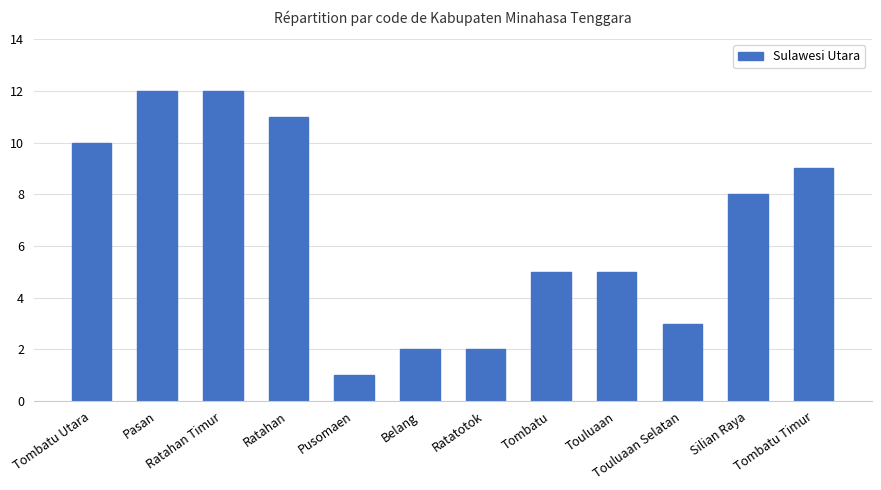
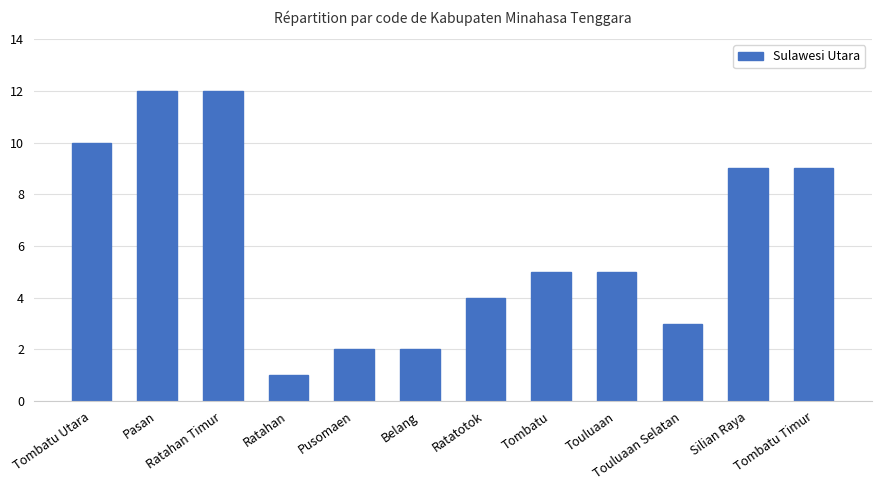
  {
    "Tombatu Utara": 10,
    "Pasan": 12,
    "Ratahan Timur": 12,
-   "Ratahan": 11,
-   "Pusomaen": 1,
+   "Ratahan": 1,
+   "Pusomaen": 2,
    "Belang": 2,
-   "Ratatotok": 2,
+   "Ratatotok": 4,
    "Tombatu": 5,
    "Touluaan": 5,
    "Touluaan Selatan": 3,
-   "Silian Raya": 8,
+   "Silian Raya": 9,
    "Tombatu Timur": 9
  }
